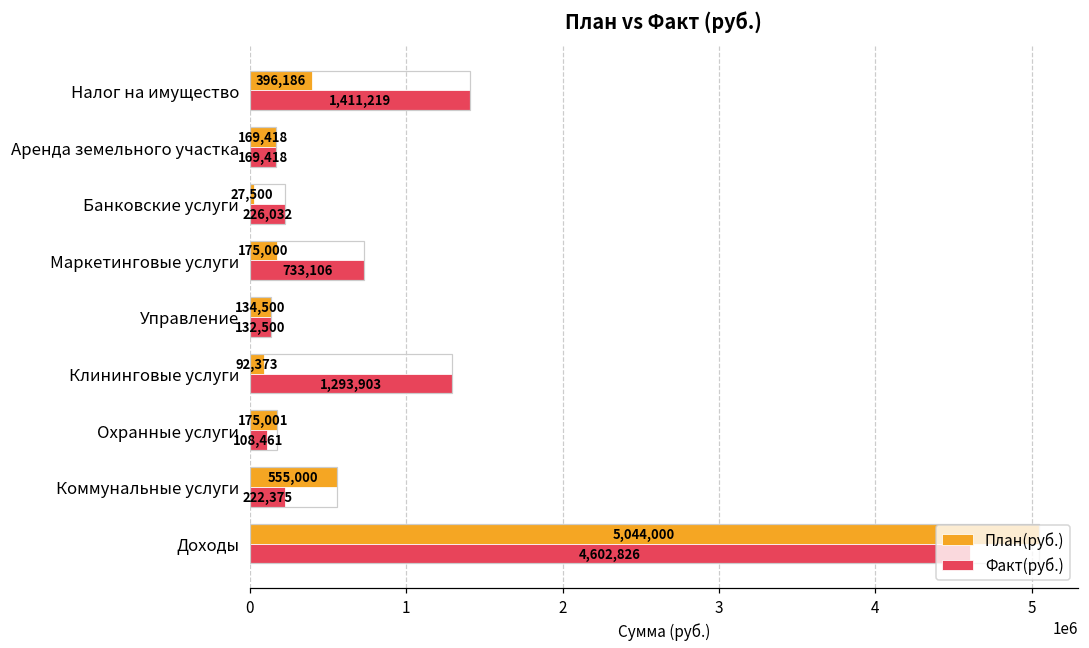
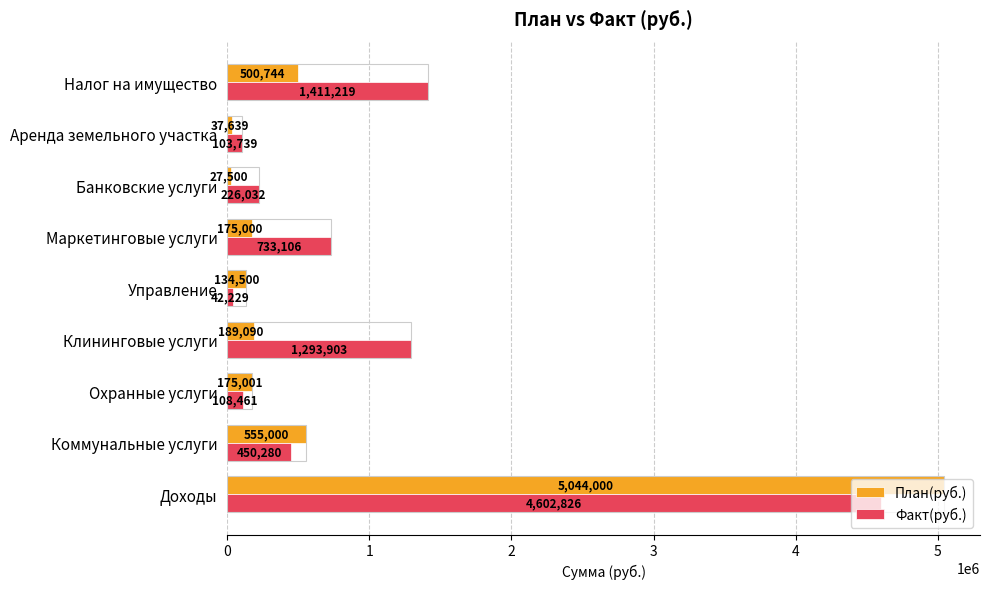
  {
    "План(руб.)": {
-     "Налог на имущество": "396,186",
-     "Аренда земельного участка": "169,418",
+     "Налог на имущество": "500,744",
+     "Аренда земельного участка": "37,639",
      "Банковские услуги": "27,500",
      "Маркетинговые услуги": "175,000",
      "Управление": "134,500",
-     "Клининговые услуги": "92,373",
+     "Клининговые услуги": "189,090",
      "Охранные услуги": "175,001",
      "Коммунальные услуги": "555,000"
    },
    "Факт(руб.)": {
      "Налог на имущество": "1,411,219",
-     "Аренда земельного участка": "169,418",
+     "Аренда земельного участка": "103,739",
      "Банковские услуги": "226,032",
      "Маркетинговые услуги": "733,106",
-     "Управление": "132,500",
+     "Управление": "42,229",
      "Клининговые услуги": "1,293,903",
      "Охранные услуги": "108,461",
-     "Коммунальные услуги": "222,375"
+     "Коммунальные услуги": "450,280"
    }
  }
